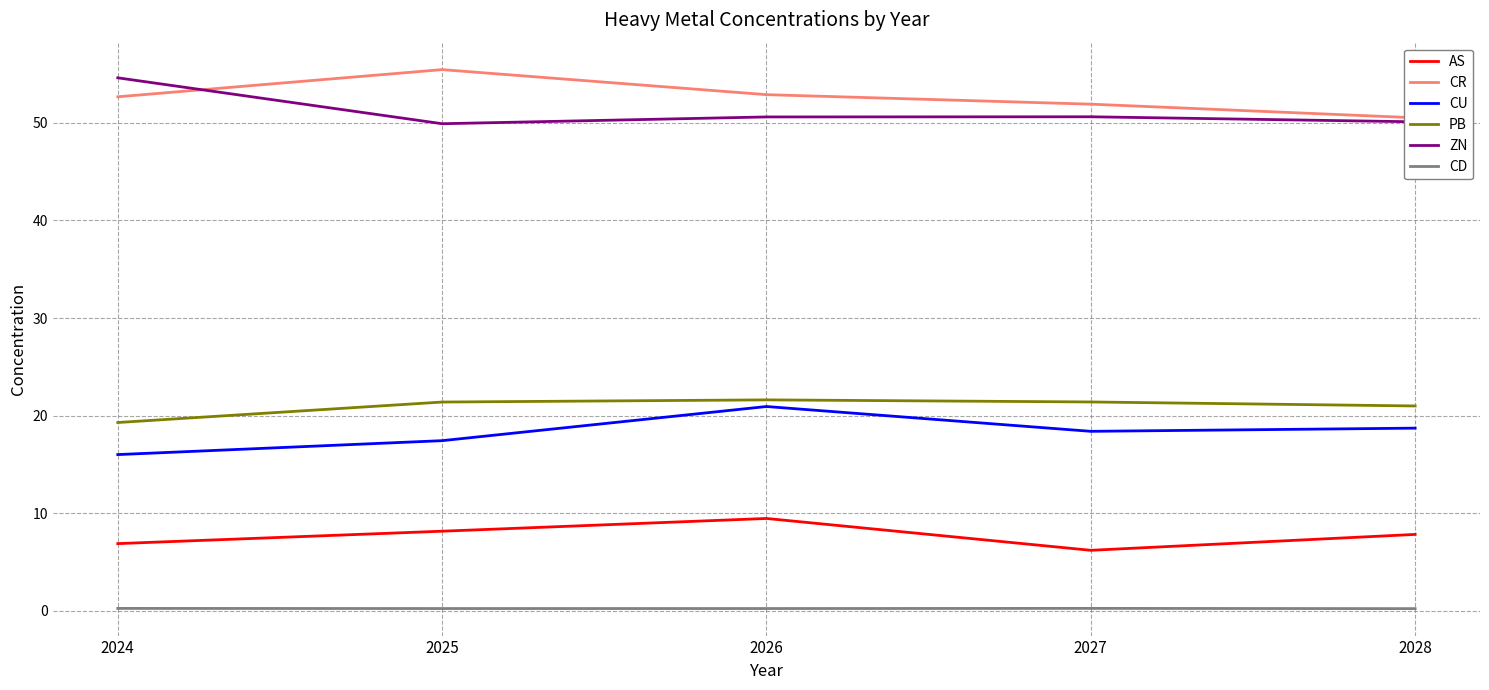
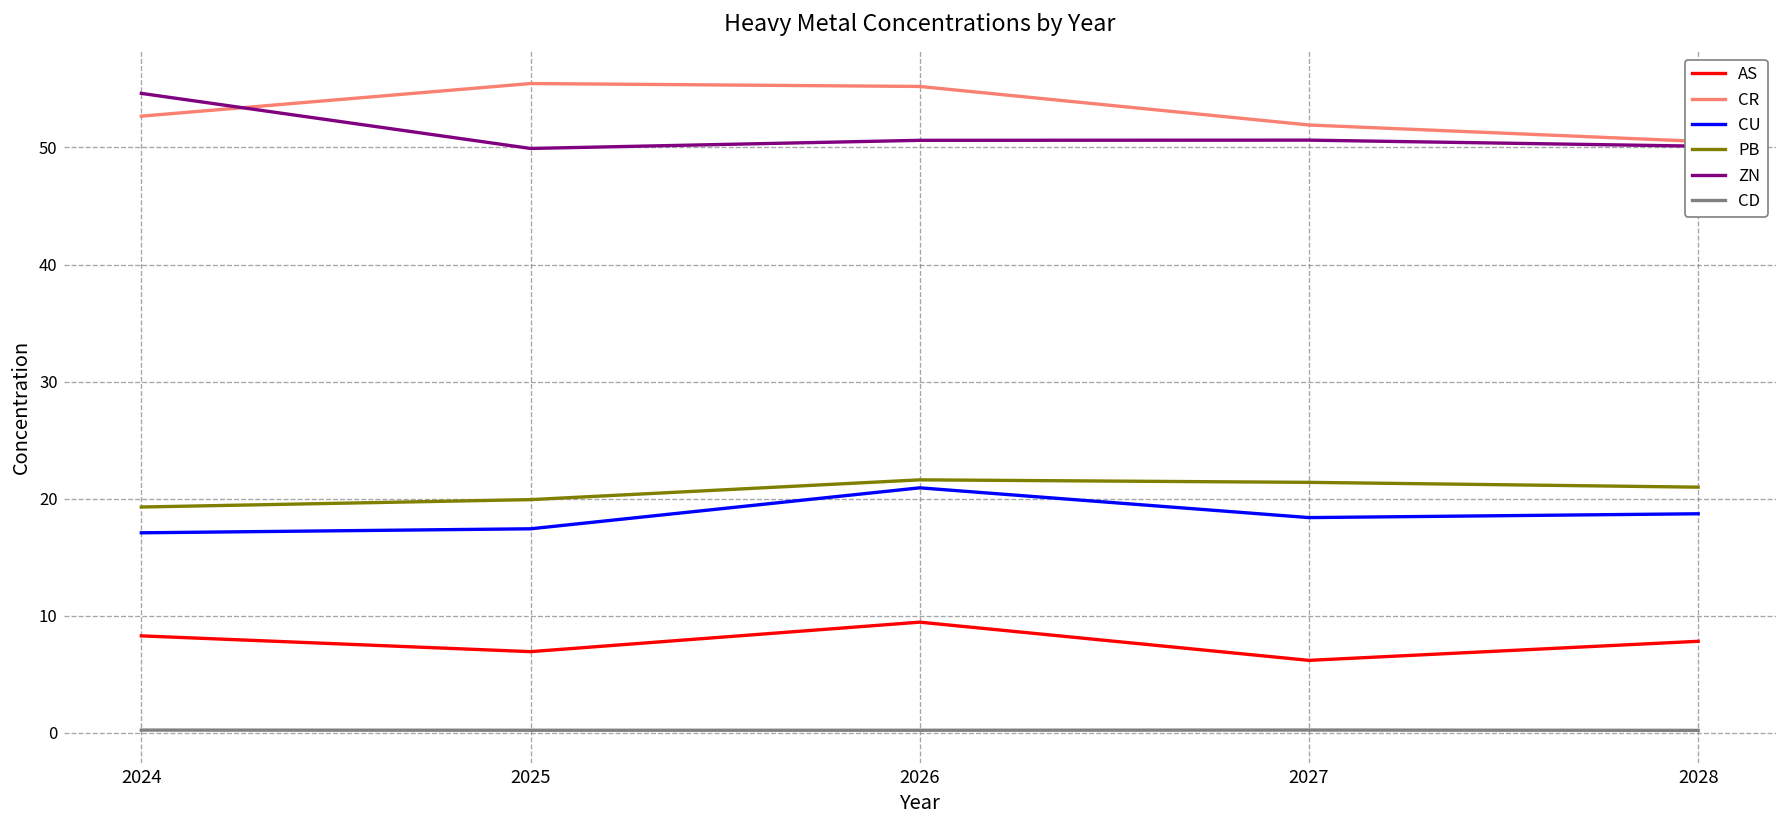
  {
    "AS": {
-     "2024": 7,
-     "2025": 8,
+     "2024": 8,
+     "2025": 7,
      "2026": 9,
      "2027": 6,
      "2028": 8
    },
    "CR": {
      "2024": 53,
      "2025": 55,
-     "2026": 53,
+     "2026": 55,
      "2027": 52
    },
    "CU": {
-     "2024": 16,
+     "2024": 17,
      "2025": 17,
      "2026": 21,
      "2027": 18,
      "2028": 19
    },
    "PB": {
      "2024": 19,
-     "2025": 21,
+     "2025": 20,
      "2026": 22,
      "2027": 21,
      "2028": 21
    },
    "ZN": {
      "2024": 55,
      "2025": 50,
      "2026": 51,
      "2027": 51
    },
    "CD": {
      "2024": 0,
      "2025": 0,
      "2026": 0,
      "2027": 0,
      "2028": 0
    }
  }
